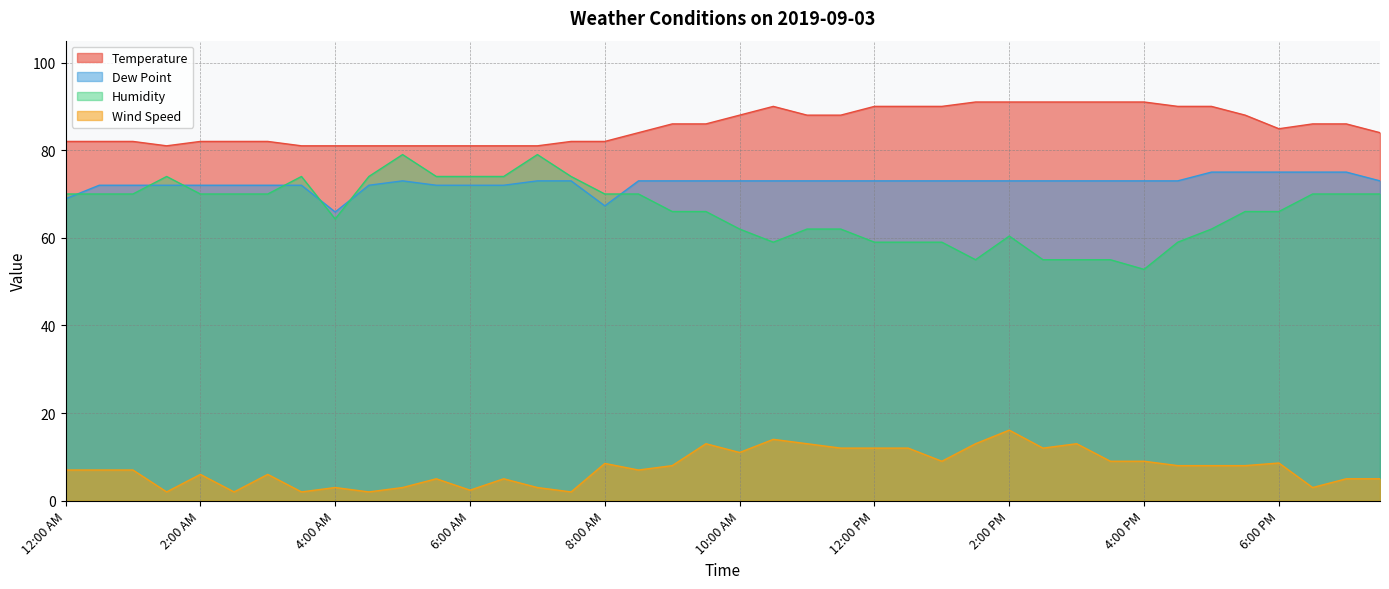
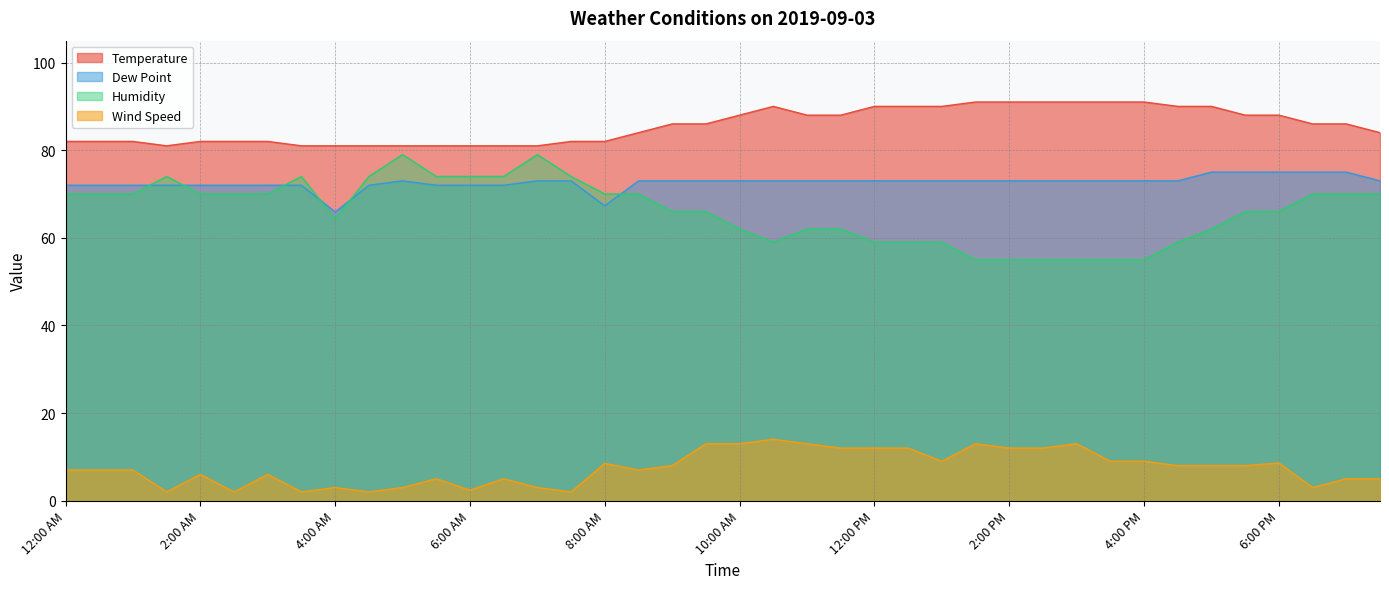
  {
    "Temperature": {
      "12:00 AM": 82,
      "2:00 AM": 82,
      "4:00 AM": 81,
      "6:00 AM": 81,
      "8:00 AM": 82,
      "10:00 AM": 88,
      "12:00 PM": 90,
      "2:00 PM": 91,
      "4:00 PM": 91,
-     "6:00 PM": 85
+     "6:00 PM": 88
    },
    "Dew Point": {
-     "12:00 AM": 69,
+     "12:00 AM": 72,
      "2:00 AM": 72,
      "4:00 AM": 66,
      "6:00 AM": 72,
      "8:00 AM": 67,
      "10:00 AM": 73,
      "12:00 PM": 73,
      "2:00 PM": 73,
      "4:00 PM": 73,
      "6:00 PM": 75
    },
    "Humidity": {
      "12:00 AM": 70,
      "2:00 AM": 70,
      "4:00 AM": 64,
      "6:00 AM": 74,
      "8:00 AM": 70,
      "10:00 AM": 62,
      "12:00 PM": 59,
-     "2:00 PM": 60,
-     "4:00 PM": 53,
+     "2:00 PM": 55,
+     "4:00 PM": 55,
      "6:00 PM": 66
    },
    "Wind Speed": {
      "12:00 AM": 7,
      "2:00 AM": 6,
      "4:00 AM": 3,
      "6:00 AM": 2,
      "8:00 AM": 9,
-     "10:00 AM": 11,
+     "10:00 AM": 13,
      "12:00 PM": 12,
-     "2:00 PM": 16,
+     "2:00 PM": 12,
      "4:00 PM": 9,
      "6:00 PM": 9
    }
  }
